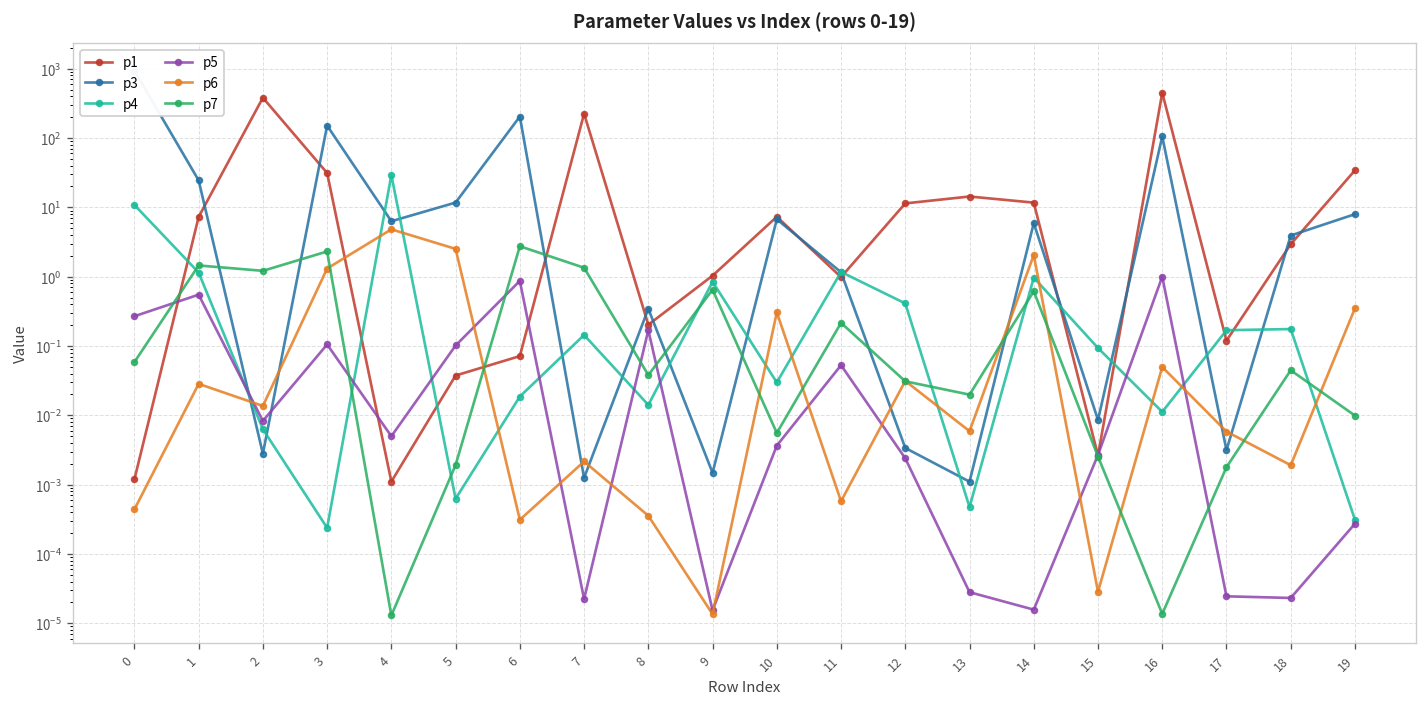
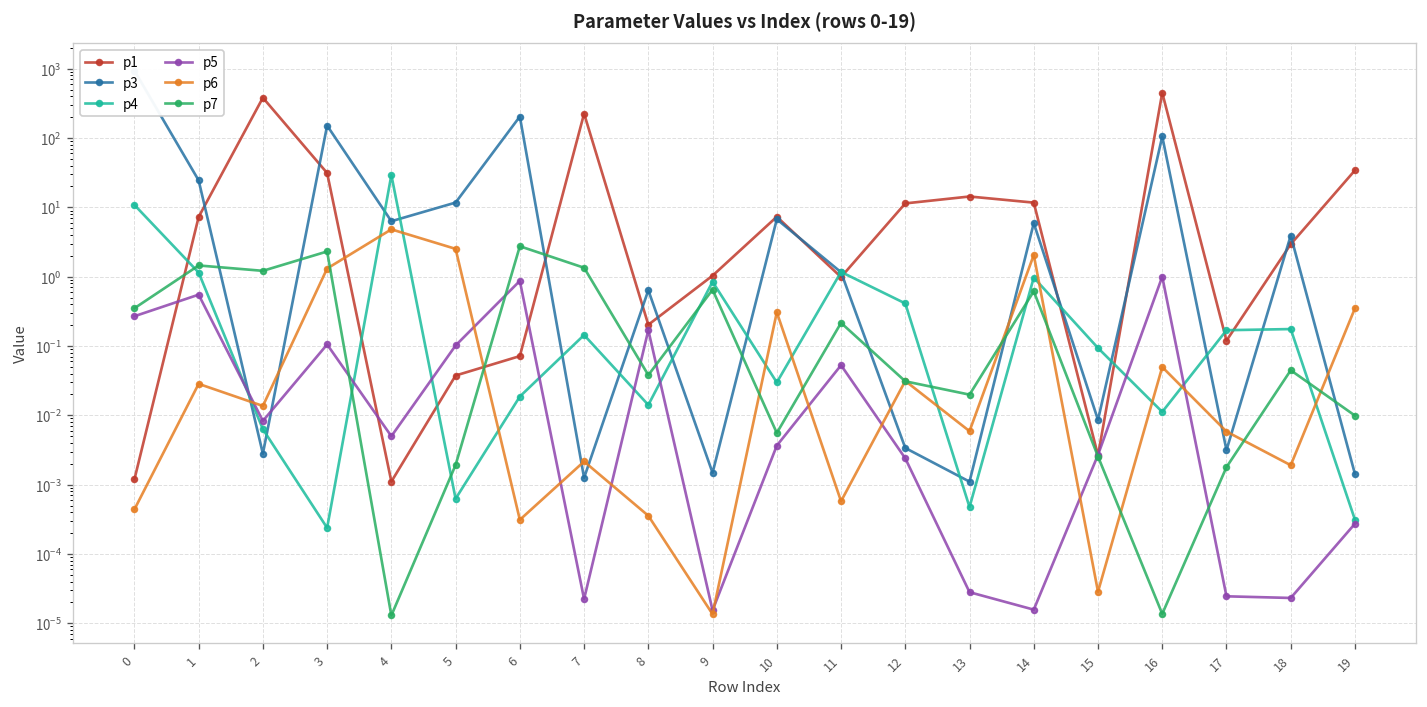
  {
    "p1": {
      "0": 0.0012,
      "1": 7,
      "2": 400,
      "3": 30,
      "4": 0.0011,
      "5": 0.04,
      "6": 0.07,
      "7": 220,
      "8": 0.20,
      "9": 1.0,
      "11": 1.0,
      "12": 11,
      "13": 14,
      "14": 12,
      "16": 400,
      "17": 0.12,
      "18": 3,
      "19": 30
    },
    "p3": {
      "1": 24,
      "2": 0.003,
      "3": 150,
      "4": 6,
      "5": 12,
      "6": 200,
      "7": 0.0013,
-     "8": 0.3,
+     "8": 0.6,
      "9": 0.0015,
      "12": 0.003,
      "13": 0.0011,
      "14": 6,
      "15": 0.009,
      "16": 110,
      "17": 0.003,
      "18": 4,
-     "19": 8
+     "19": 0.0014
    },
    "p4": {
      "0": 11,
      "1": 1.1,
      "2": 0.006,
      "3": 0.00024,
      "4": 30,
      "5": 0.0006,
      "6": 0.019,
      "7": 0.14,
      "8": 0.014,
      "9": 0.8,
      "10": 0.03,
      "12": 0.4,
      "13": 0.0005,
      "14": 1.0,
      "15": 0.09,
      "16": 0.011,
      "17": 0.17,
      "18": 0.18,
      "19": 0.0003
    },
    "p5": {
      "0": 0.3,
      "1": 0.5,
      "2": 0.008,
      "3": 0.11,
      "4": 0.005,
      "5": 0.10,
      "6": 0.9,
      "7": 0.000022,
      "8": 0.17,
      "9": 0.000015,
      "10": 0.004,
      "11": 0.05,
      "12": 0.0024,
      "13": 0.00003,
      "14": 0.000016,
      "16": 1.0,
      "17": 0.000025,
      "18": 0.000023,
      "19": 0.0003
    },
    "p6": {
      "0": 0.0004,
      "1": 0.03,
      "2": 0.014,
      "3": 1.3,
      "4": 5,
      "5": 3,
      "6": 0.0003,
      "7": 0.0022,
      "8": 0.0004,
      "9": 0.000014,
      "10": 0.3,
      "11": 0.0006,
      "13": 0.006,
      "14": 2.1,
      "15": 0.00003,
      "16": 0.05,
      "17": 0.006,
      "18": 0.0019,
      "19": 0.4
    },
    "p7": {
-     "0": 0.06,
+     "0": 0.4,
      "1": 1.5,
      "2": 1.2,
      "3": 2.3,
      "4": 0.000013,
      "5": 0.0019,
      "6": 3,
      "7": 1.3,
      "8": 0.04,
      "9": 0.6,
      "10": 0.006,
      "11": 0.22,
      "13": 0.02,
      "14": 0.6,
      "16": 0.000014,
      "17": 0.0018,
      "18": 0.04,
      "19": 0.01
    }
  }
